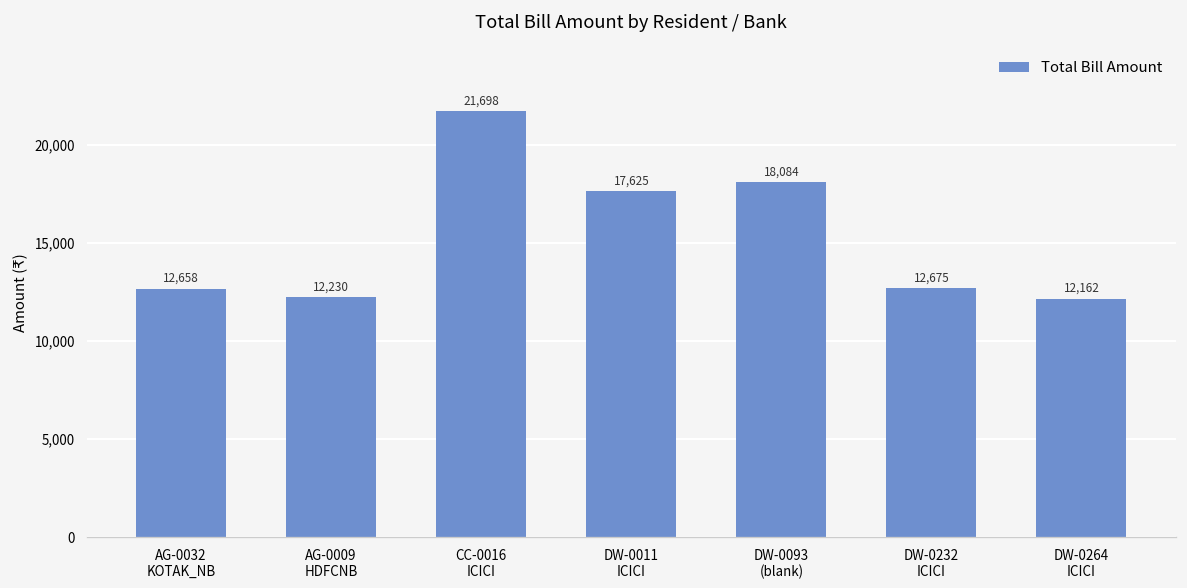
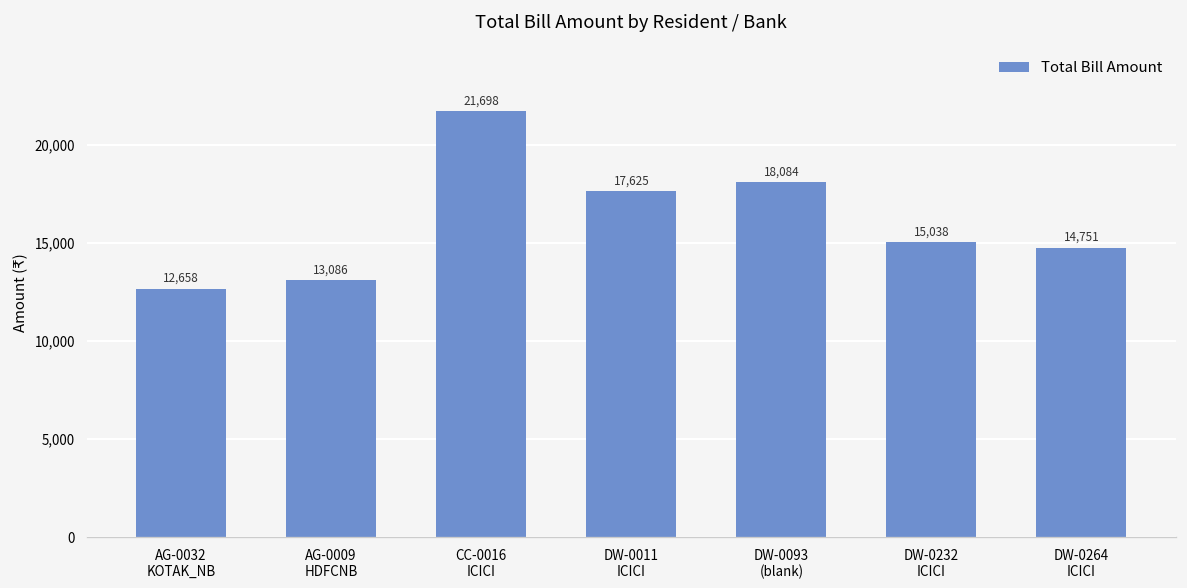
  {
    "AG-0032 KOTAK_NB": "12,658",
-   "AG-0009 HDFCNB": "12,230",
+   "AG-0009 HDFCNB": "13,086",
    "CC-0016 ICICI": "21,698",
    "DW-0011 ICICI": "17,625",
    "DW-0093 (blank)": "18,084",
-   "DW-0232 ICICI": "12,675",
-   "DW-0264 ICICI": "12,162"
+   "DW-0232 ICICI": "15,038",
+   "DW-0264 ICICI": "14,751"
  }
